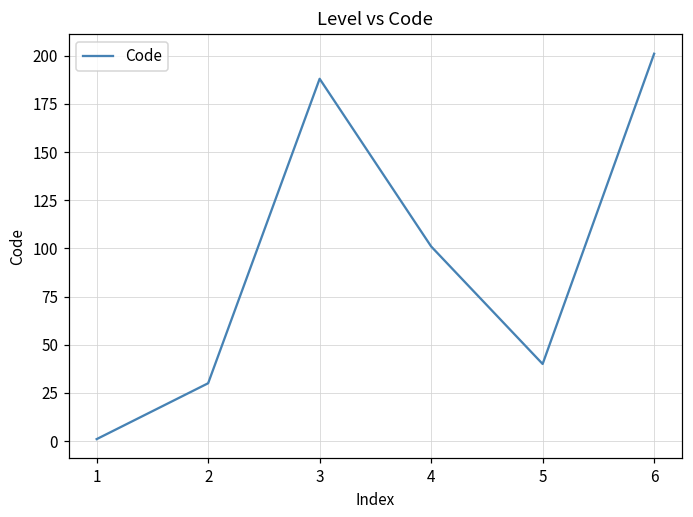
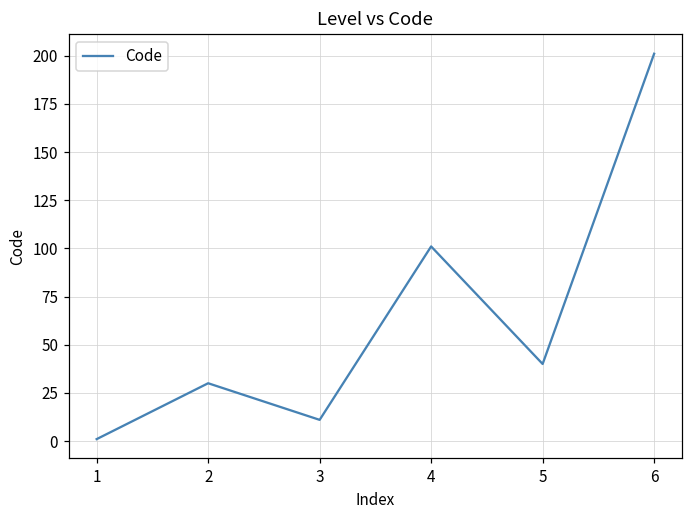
  {
    "1": 1,
    "2": 30,
-   "3": 188,
+   "3": 11,
    "4": 101,
    "5": 40,
    "6": 201
  }
